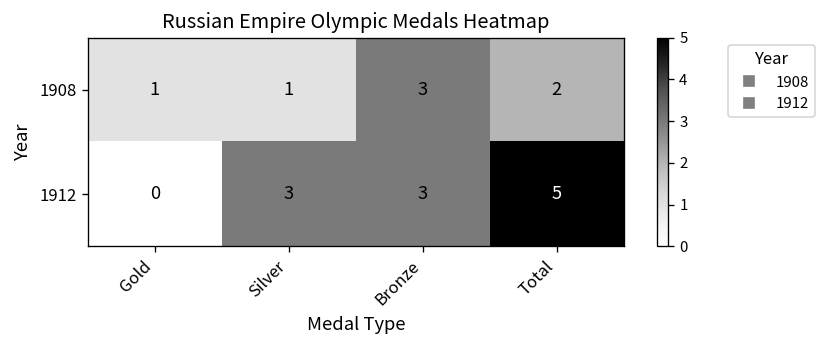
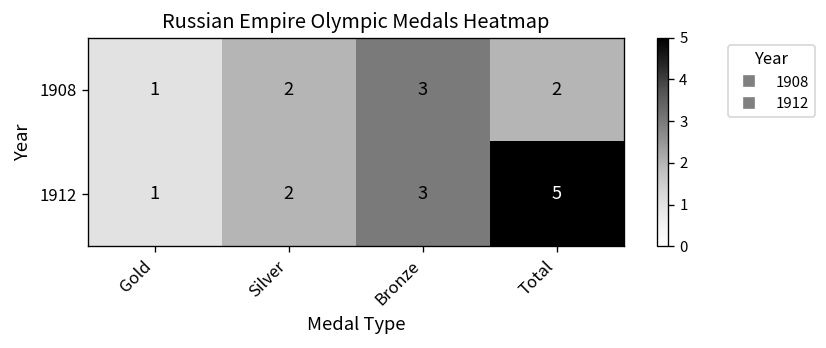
  {
    "1908": {
      "Gold": 1,
-     "Silver": 1,
+     "Silver": 2,
      "Bronze": 3,
      "Total": 2
    },
    "1912": {
-     "Gold": 0,
-     "Silver": 3,
+     "Gold": 1,
+     "Silver": 2,
      "Bronze": 3,
      "Total": 5
    }
  }
